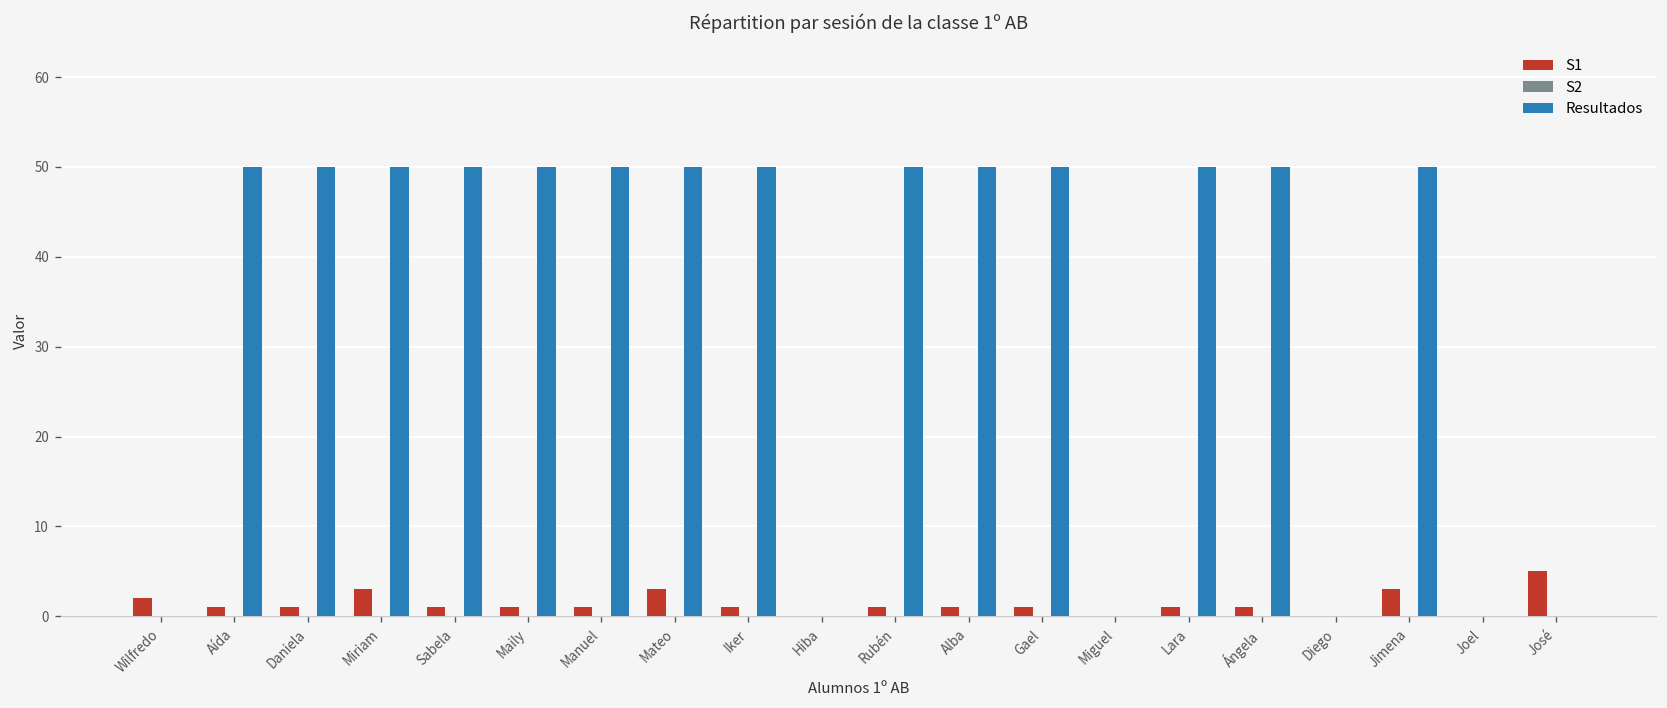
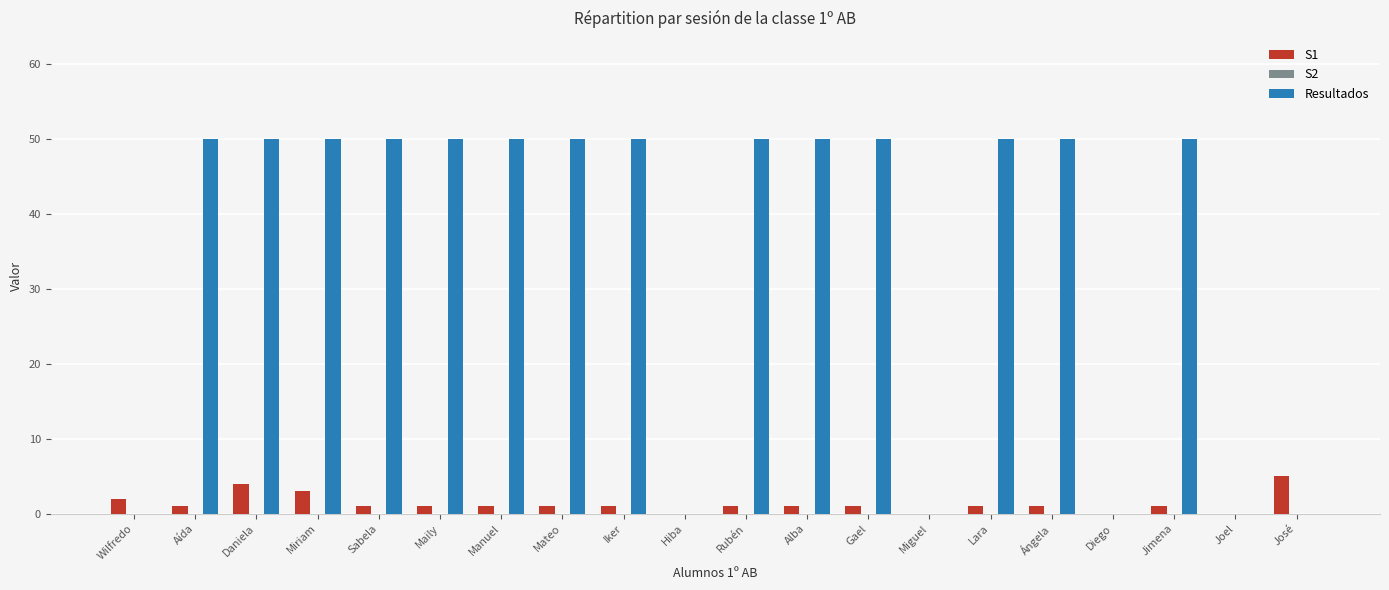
  {
    "S1": {
      "Wilfredo": 2,
      "Aída": 1,
-     "Daniela": 1,
+     "Daniela": 4,
      "Miriam": 3,
      "Sabela": 1,
      "Maily": 1,
      "Manuel": 1,
-     "Mateo": 3,
+     "Mateo": 1,
      "Iker": 1,
      "Hiba": 0,
      "Rubén": 1,
      "Alba": 1,
      "Gael": 1,
      "Miguel": 0,
      "Lara": 1,
      "Ángela": 1,
      "Diego": 0,
-     "Jimena": 3,
+     "Jimena": 1,
      "Joel": 0,
      "José": 5
    },
    "S2": {
      "Wilfredo": 0,
      "Aída": 0,
      "Daniela": 0,
      "Miriam": 0,
      "Sabela": 0,
      "Maily": 0,
      "Manuel": 0,
      "Mateo": 0,
      "Iker": 0,
      "Hiba": 0,
      "Rubén": 0,
      "Alba": 0,
      "Gael": 0,
      "Miguel": 0,
      "Lara": 0,
      "Ángela": 0,
      "Diego": 0,
      "Jimena": 0,
      "Joel": 0,
      "José": 0
    },
    "Resultados": {
      "Wilfredo": 0,
      "Aída": 50,
      "Daniela": 50,
      "Miriam": 50,
      "Sabela": 50,
      "Maily": 50,
      "Manuel": 50,
      "Mateo": 50,
      "Iker": 50,
      "Hiba": 0,
      "Rubén": 50,
      "Alba": 50,
      "Gael": 50,
      "Miguel": 0,
      "Lara": 50,
      "Ángela": 50,
      "Diego": 0,
      "Jimena": 50,
      "Joel": 0,
      "José": 0
    }
  }
